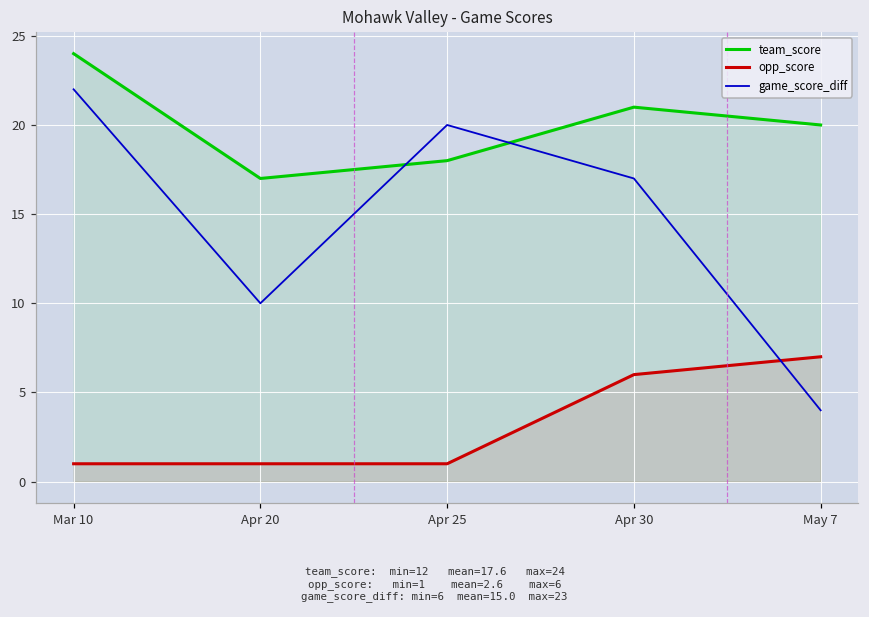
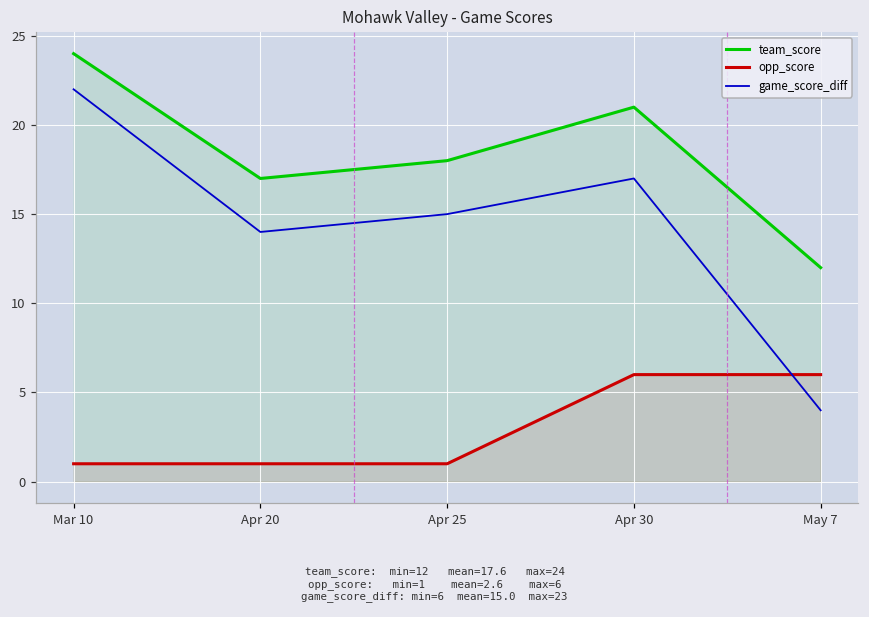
  {
    "team_score": {
      "Mar 10": 24,
      "Apr 20": 17,
      "Apr 25": 18,
      "Apr 30": 21,
-     "May 7": 20
+     "May 7": 12
    },
    "opp_score": {
      "Mar 10": 1,
      "Apr 20": 1,
      "Apr 25": 1,
      "Apr 30": 6,
-     "May 7": 7
+     "May 7": 6
    },
    "game_score_diff": {
      "Mar 10": 22,
-     "Apr 20": 10,
-     "Apr 25": 20,
+     "Apr 20": 14,
+     "Apr 25": 15,
      "Apr 30": 17,
      "May 7": 4
    }
  }
